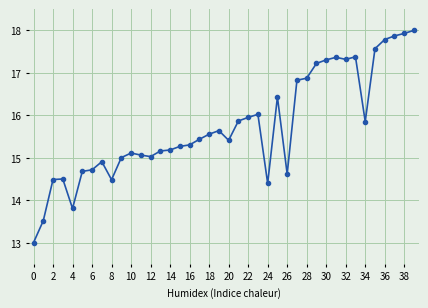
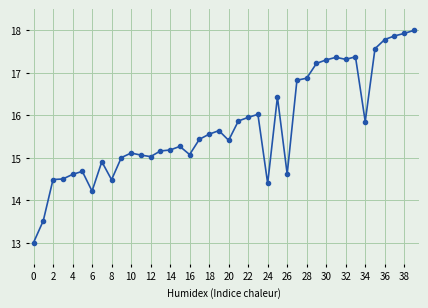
  {
    "0": 13.0,
    "2": 14.5,
-   "4": 13.8,
-   "6": 14.7,
+   "4": 14.6,
+   "6": 14.2,
    "8": 14.5,
    "10": 15.1,
    "12": 15.0,
    "14": 15.2,
-   "16": 15.3,
+   "16": 15.1,
    "18": 15.6,
    "20": 15.4,
    "22": 15.9,
    "24": 14.4,
    "26": 14.6,
    "28": 16.9,
    "30": 17.3,
    "32": 17.3,
    "34": 15.9,
    "36": 17.8,
    "38": 17.9
  }
